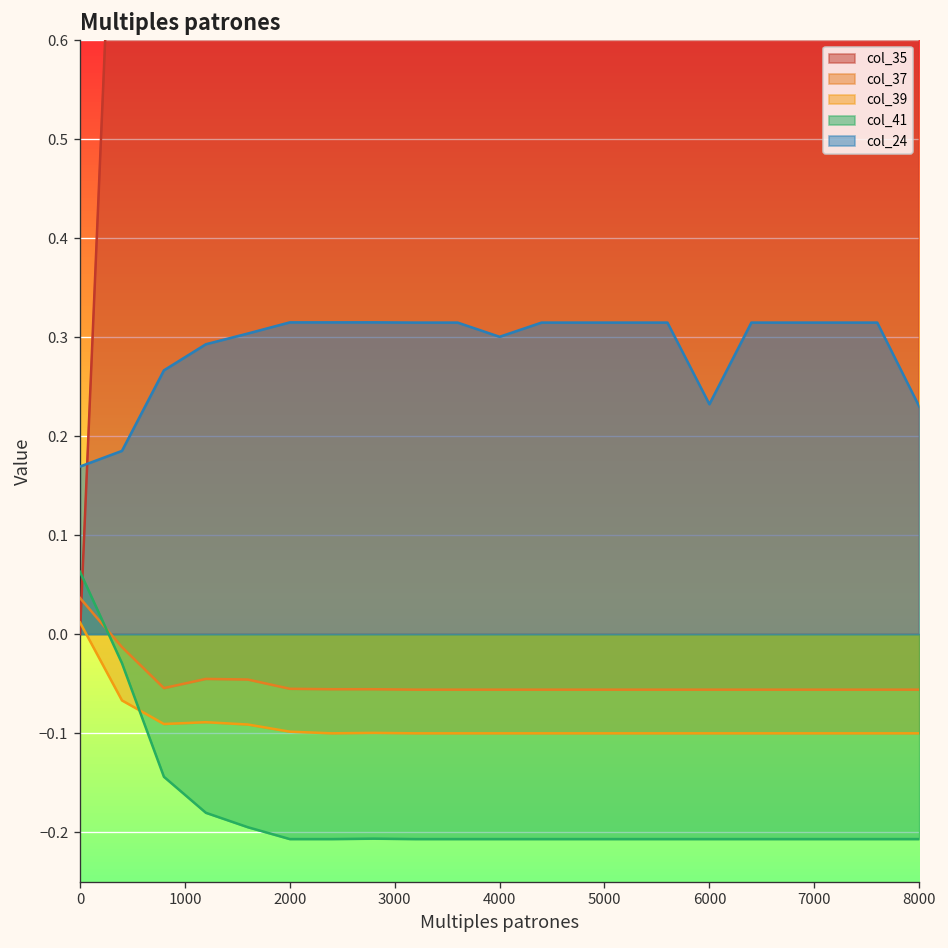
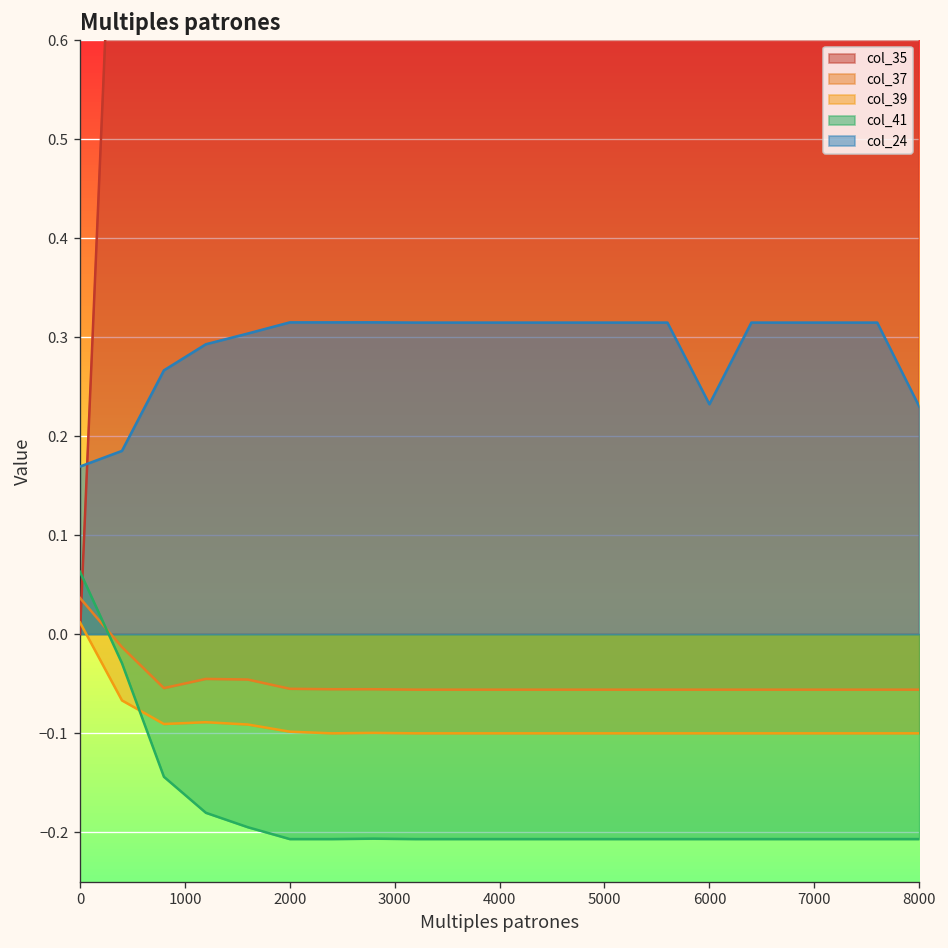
  {
    "col_35": {
      "0": 0.00
    },
    "col_24": {
      "0": 0.17,
      "2000": 0.31,
-     "4000": 0.30,
+     "4000": 0.31,
      "6000": 0.23,
      "8000": 0.23
    }
  }
